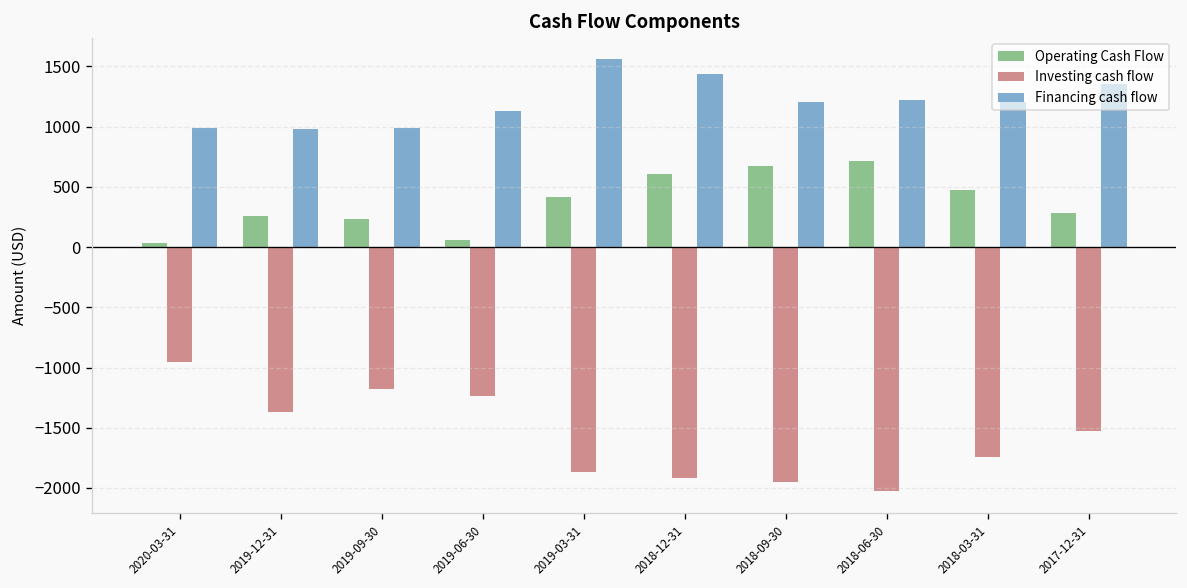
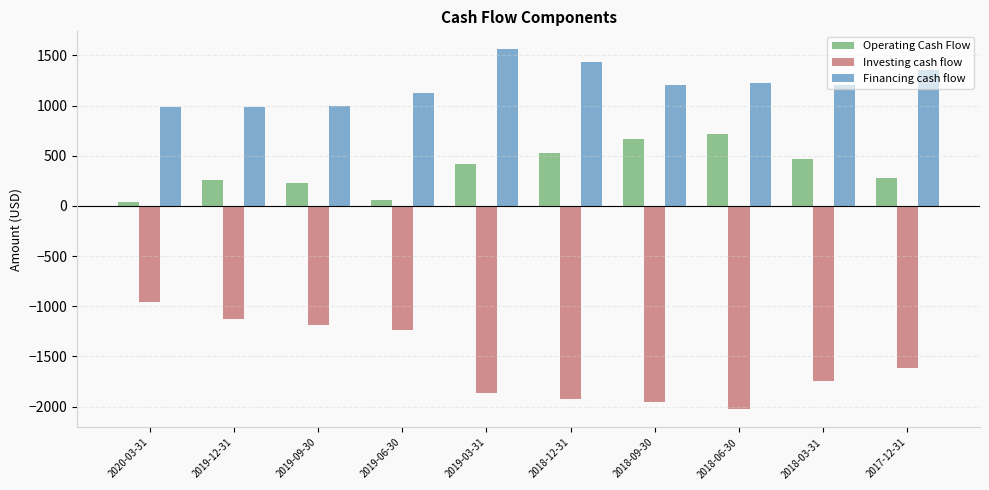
  {
    "Operating Cash Flow": {
      "2020-03-31": 40,
      "2019-12-31": 260,
      "2019-09-30": 230,
      "2019-06-30": 60,
      "2019-03-31": 420,
-     "2018-12-31": 610,
+     "2018-12-31": 530,
      "2018-09-30": 670,
      "2018-06-30": 710,
      "2018-03-31": 470,
      "2017-12-31": 280
    },
    "Investing cash flow": {
      "2020-03-31": -960,
-     "2019-12-31": -1370,
+     "2019-12-31": -1130,
      "2019-09-30": -1180,
      "2019-06-30": -1240,
      "2019-03-31": -1870,
      "2018-12-31": -1920,
      "2018-09-30": -1950,
      "2018-06-30": -2030,
      "2018-03-31": -1740,
-     "2017-12-31": -1530
+     "2017-12-31": -1610
    },
    "Financing cash flow": {
      "2020-03-31": 990,
      "2019-12-31": 980,
      "2019-09-30": 990,
      "2019-06-30": 1130,
      "2019-03-31": 1560,
      "2018-12-31": 1430,
      "2018-09-30": 1200,
      "2018-06-30": 1230
    }
  }
